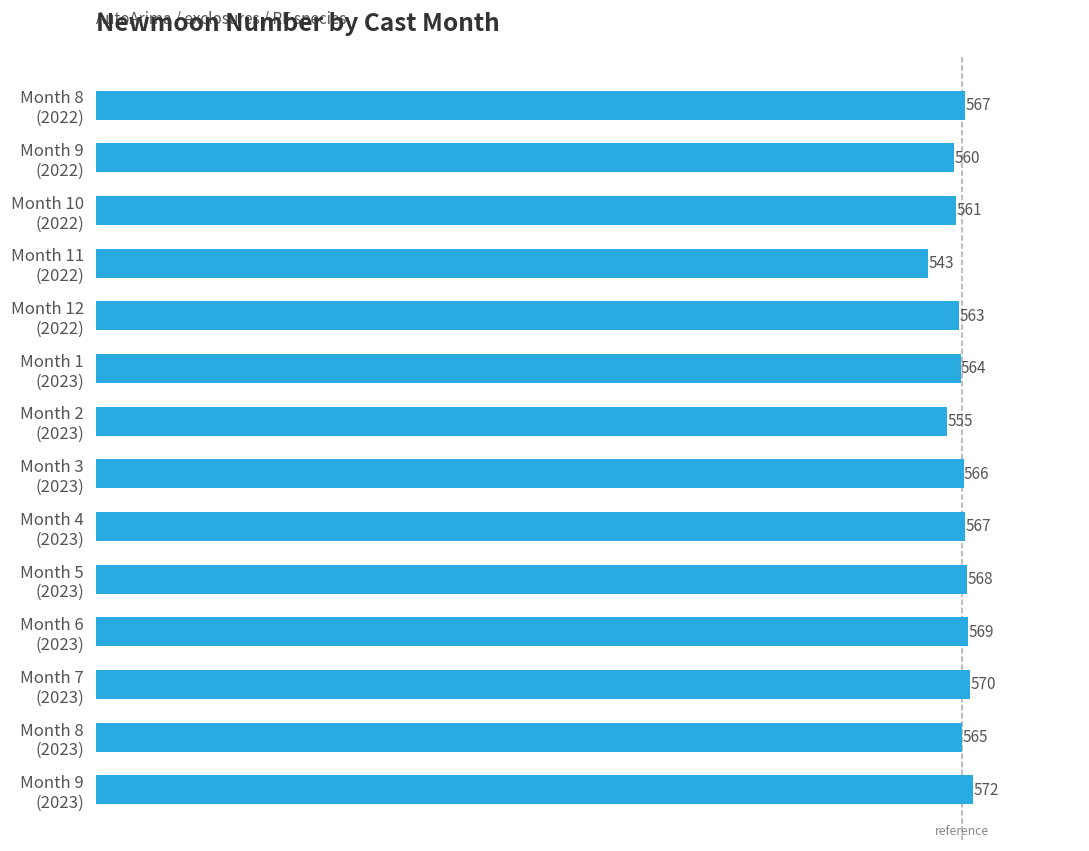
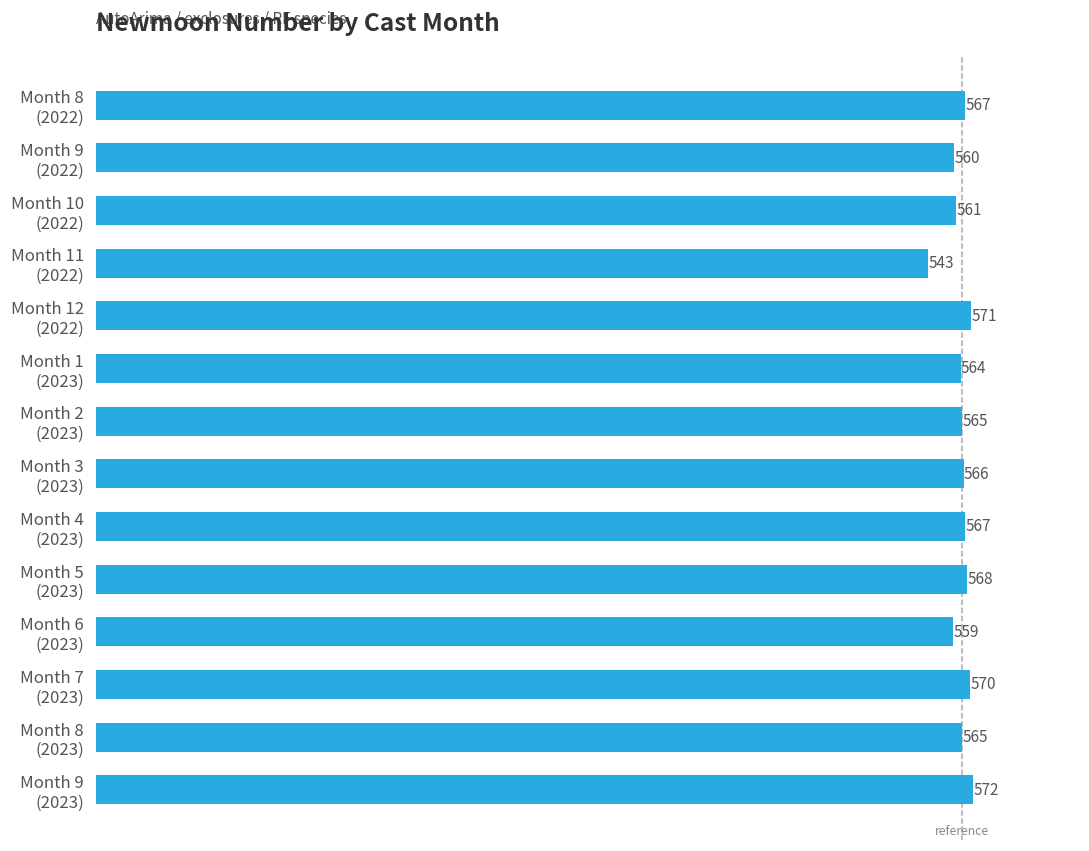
  {
    "Month 8 (2022)": 567,
    "Month 9 (2022)": 560,
    "Month 10 (2022)": 561,
    "Month 11 (2022)": 543,
-   "Month 12 (2022)": 563,
+   "Month 12 (2022)": 571,
    "Month 1 (2023)": 564,
-   "Month 2 (2023)": 555,
+   "Month 2 (2023)": 565,
    "Month 3 (2023)": 566,
    "Month 4 (2023)": 567,
    "Month 5 (2023)": 568,
-   "Month 6 (2023)": 569,
+   "Month 6 (2023)": 559,
    "Month 7 (2023)": 570,
    "Month 8 (2023)": 565,
    "Month 9 (2023)": 572
  }
